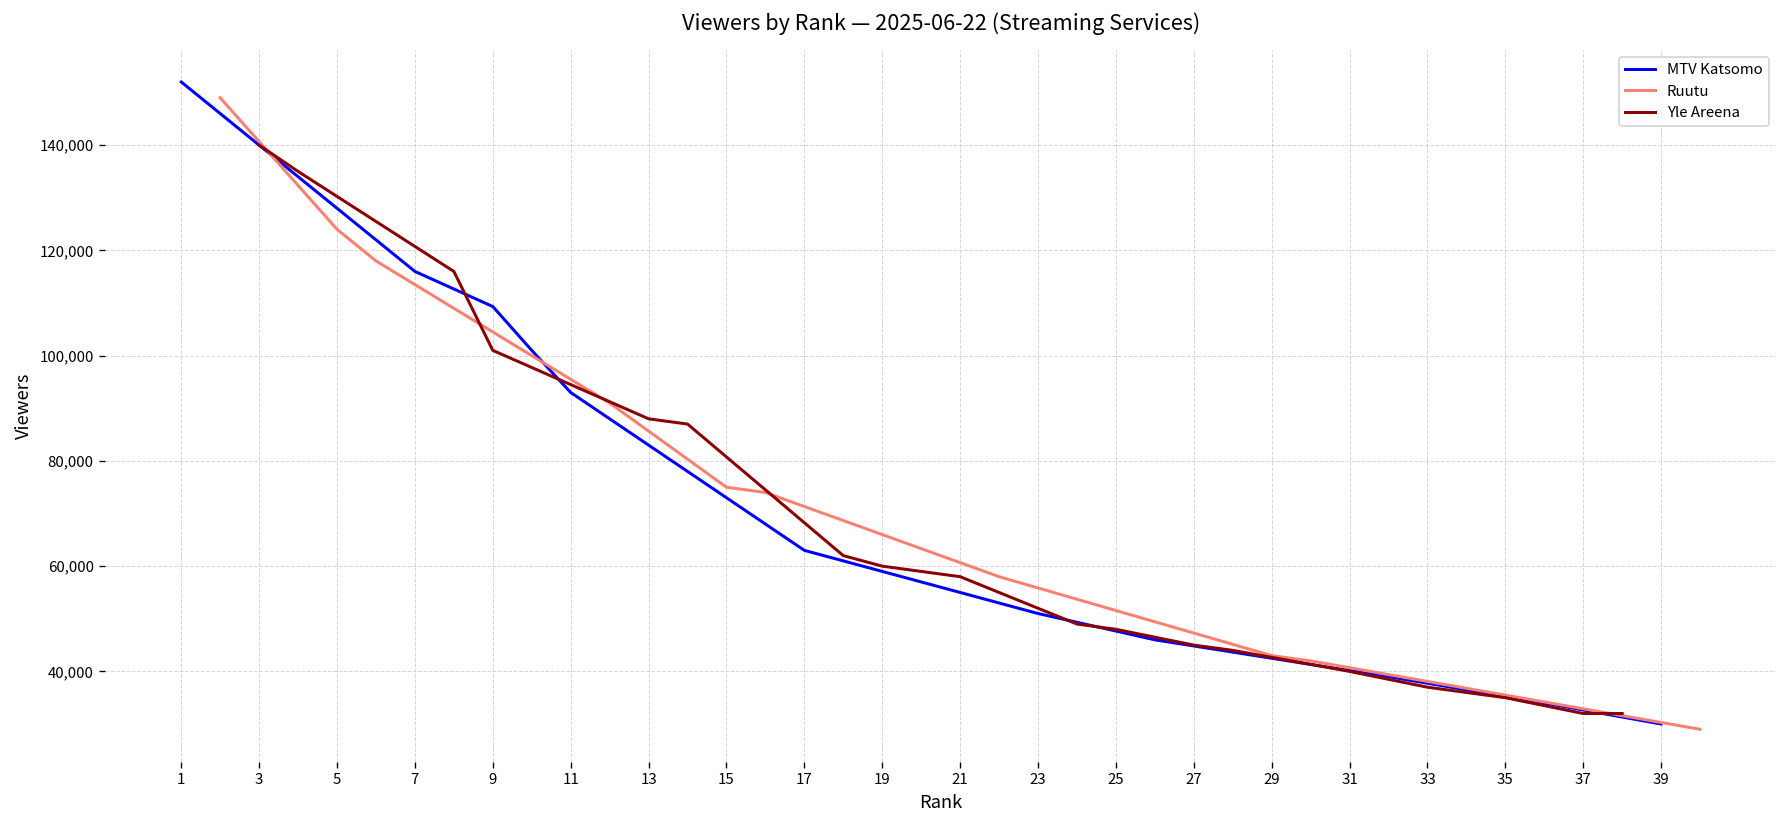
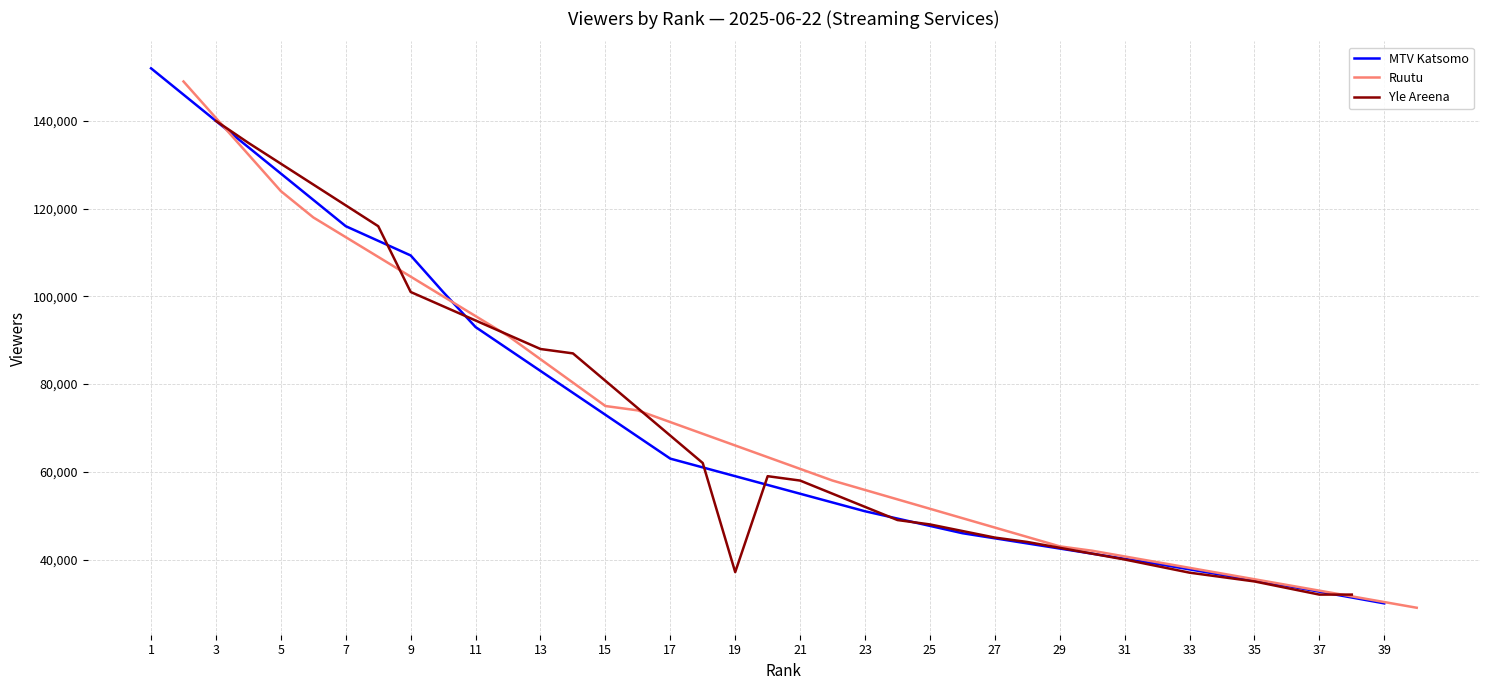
  {
    "MTV Katsomo": {
      "1": "152,000",
      "7": "116,000",
      "9": "109,000",
      "11": "93,000",
      "17": "63,000",
      "23": "51,000",
      "39": "30,000"
    },
    "Ruutu": {
      "5": "124,000",
      "15": "75,000",
      "29": "43,000"
    },
    "Yle Areena": {
      "3": "140,000",
      "9": "101,000",
      "13": "88,000",
-     "19": "60,000",
+     "19": "37,000",
      "21": "58,000",
      "25": "48,000",
      "27": "45,000",
      "31": "40,000",
      "33": "37,000",
      "35": "35,000",
      "37": "32,000"
    }
  }
